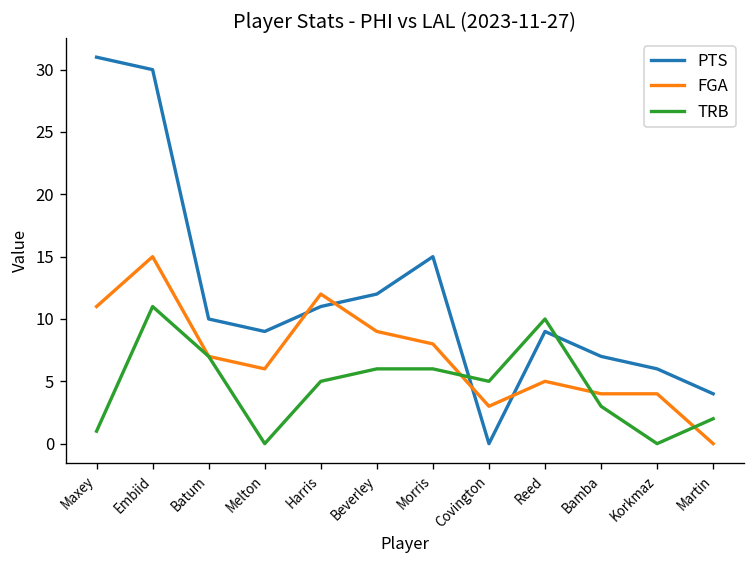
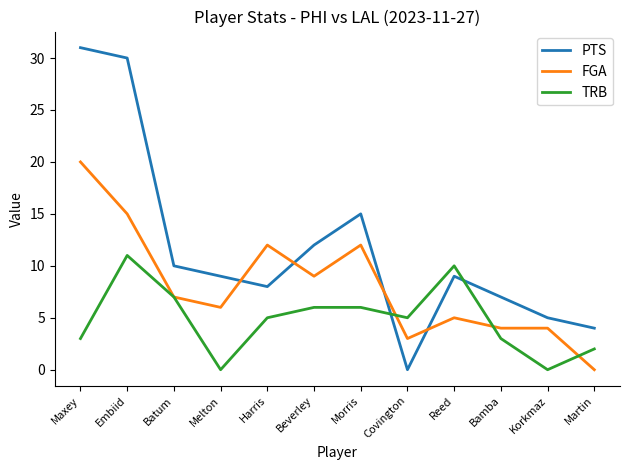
  {
    "PTS": {
      "Maxey": 31,
      "Embiid": 30,
      "Batum": 10,
      "Melton": 9,
-     "Harris": 11,
+     "Harris": 8,
      "Beverley": 12,
      "Morris": 15,
      "Covington": 0,
      "Reed": 9,
      "Bamba": 7,
-     "Korkmaz": 6,
+     "Korkmaz": 5,
      "Martin": 4
    },
    "FGA": {
-     "Maxey": 11,
+     "Maxey": 20,
      "Embiid": 15,
      "Melton": 6,
      "Harris": 12,
      "Beverley": 9,
-     "Morris": 8,
+     "Morris": 12,
      "Covington": 3,
      "Reed": 5,
      "Bamba": 4,
      "Korkmaz": 4,
      "Martin": 0
    },
    "TRB": {
-     "Maxey": 1,
+     "Maxey": 3,
      "Embiid": 11,
      "Melton": 0,
      "Harris": 5,
      "Beverley": 6,
      "Morris": 6,
      "Covington": 5,
      "Reed": 10,
      "Bamba": 3,
      "Korkmaz": 0,
      "Martin": 2
    }
  }
